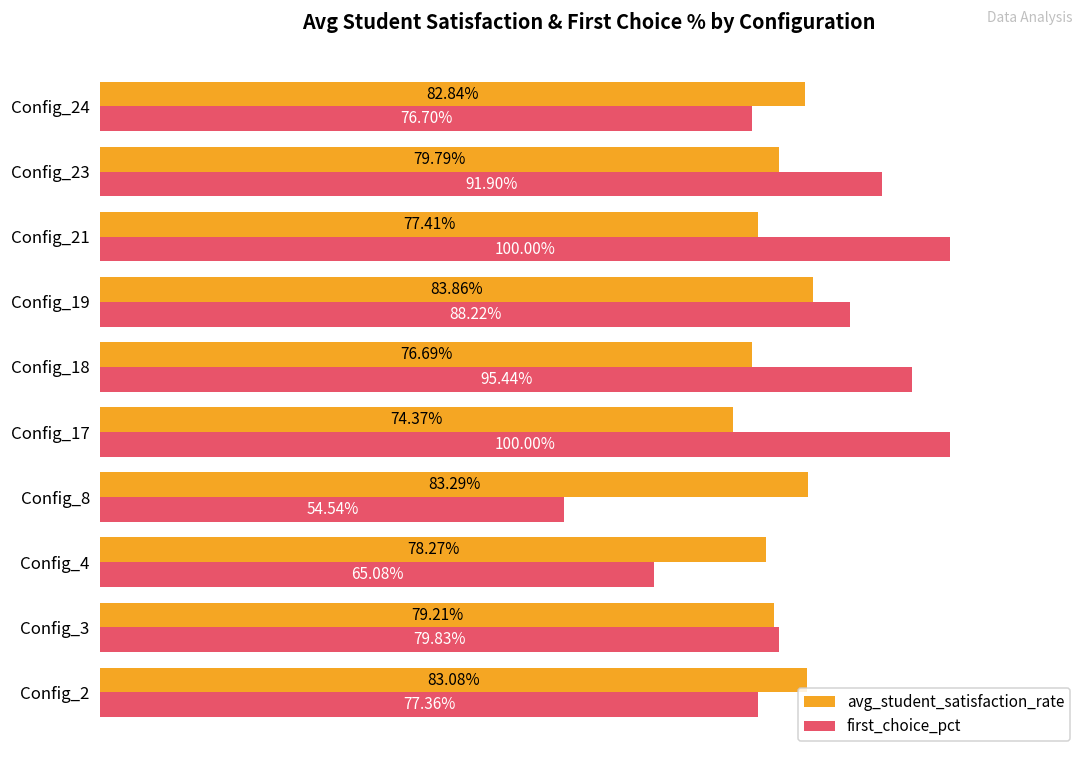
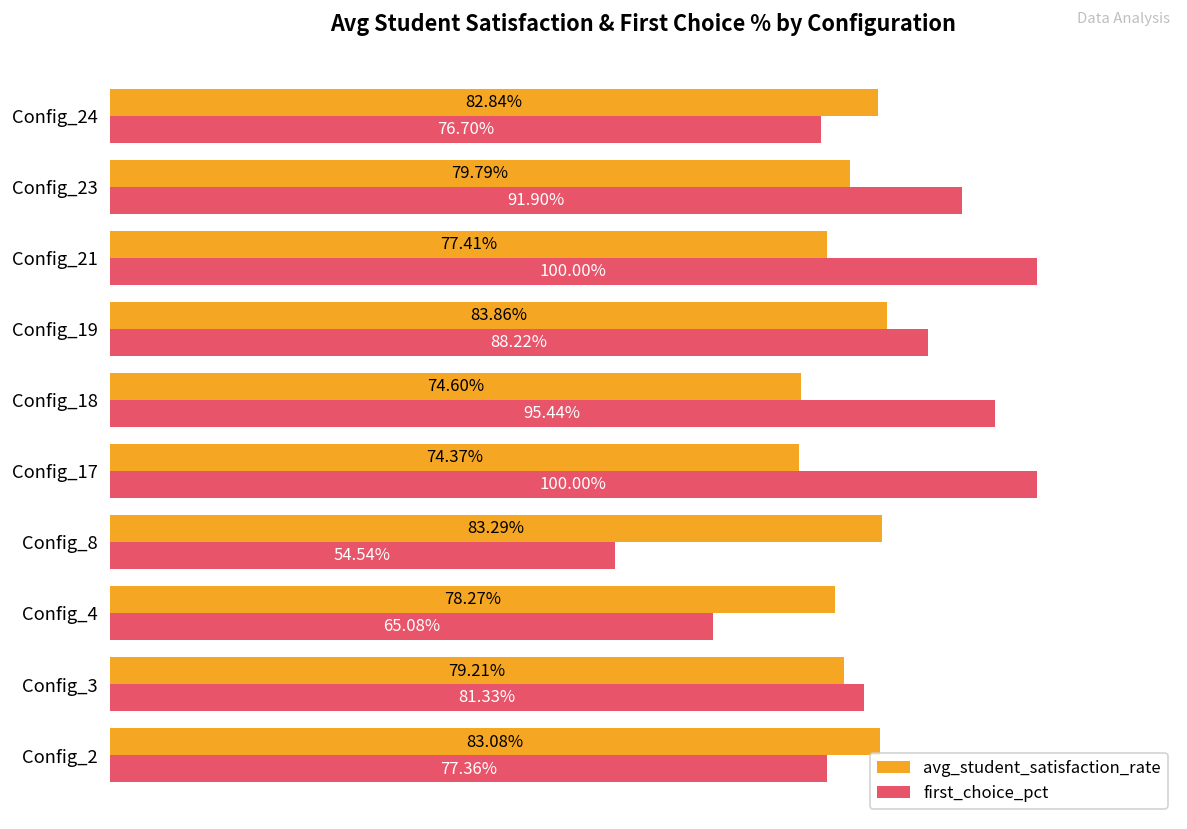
  {
    "avg_student_satisfaction_rate": {
      "Config_24": "82.84%",
      "Config_23": "79.79%",
      "Config_21": "77.41%",
      "Config_19": "83.86%",
-     "Config_18": "76.69%",
+     "Config_18": "74.60%",
      "Config_17": "74.37%",
      "Config_8": "83.29%",
      "Config_4": "78.27%",
      "Config_3": "79.21%",
      "Config_2": "83.08%"
    },
    "first_choice_pct": {
      "Config_24": "76.70%",
      "Config_23": "91.90%",
      "Config_21": "100.00%",
      "Config_19": "88.22%",
      "Config_18": "95.44%",
      "Config_17": "100.00%",
      "Config_8": "54.54%",
      "Config_4": "65.08%",
-     "Config_3": "79.83%",
+     "Config_3": "81.33%",
      "Config_2": "77.36%"
    }
  }
